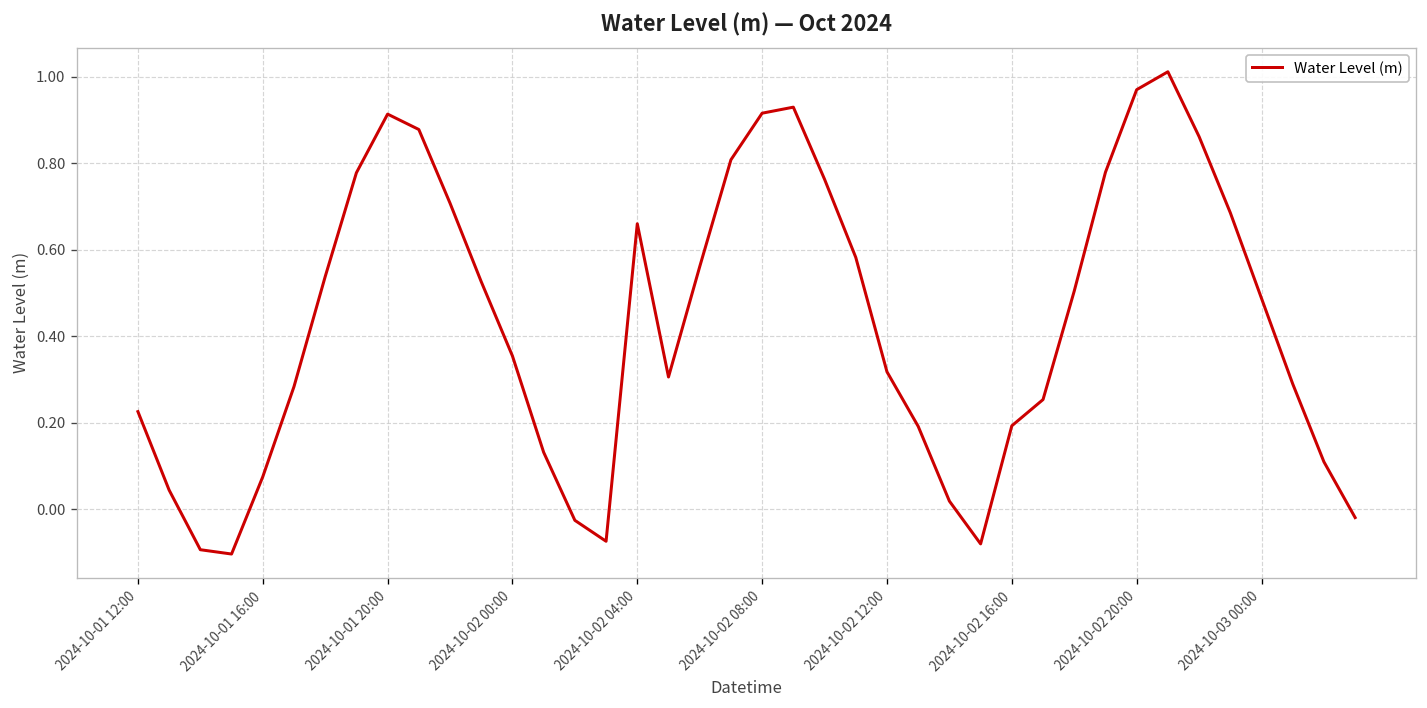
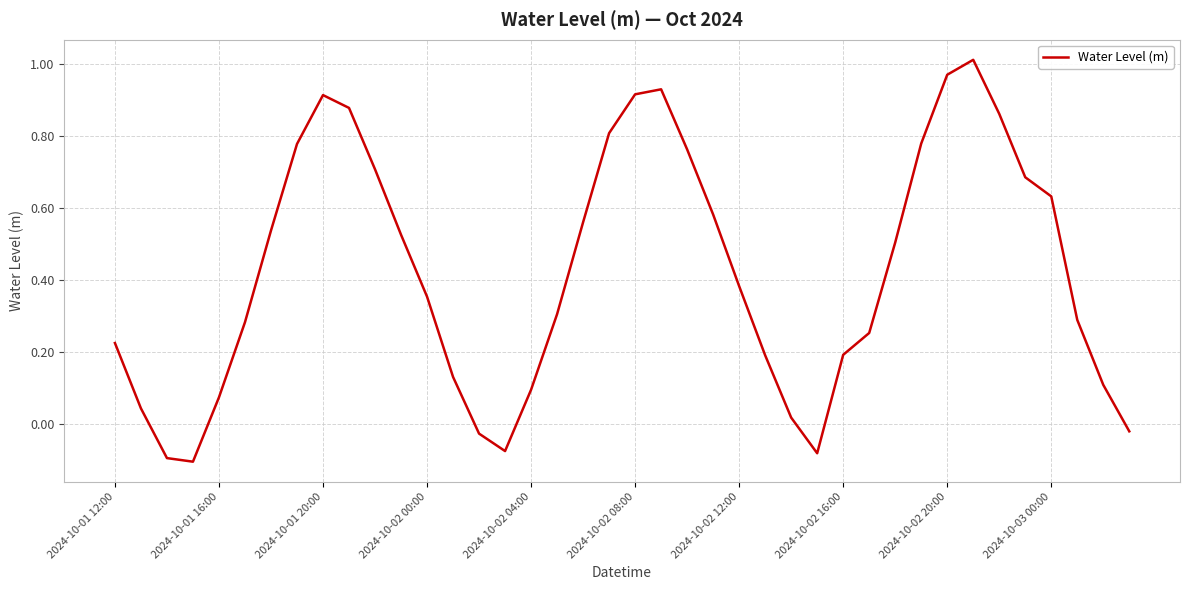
  {
    "2024-10-01 12:00": 0.23,
    "2024-10-01 16:00": 0.08,
    "2024-10-01 20:00": 0.91,
    "2024-10-02 00:00": 0.35,
-   "2024-10-02 04:00": 0.66,
+   "2024-10-02 04:00": 0.10,
    "2024-10-02 08:00": 0.92,
-   "2024-10-02 12:00": 0.32,
+   "2024-10-02 12:00": 0.38,
    "2024-10-02 16:00": 0.19,
    "2024-10-02 20:00": 0.97,
-   "2024-10-03 00:00": 0.49
+   "2024-10-03 00:00": 0.63
  }
